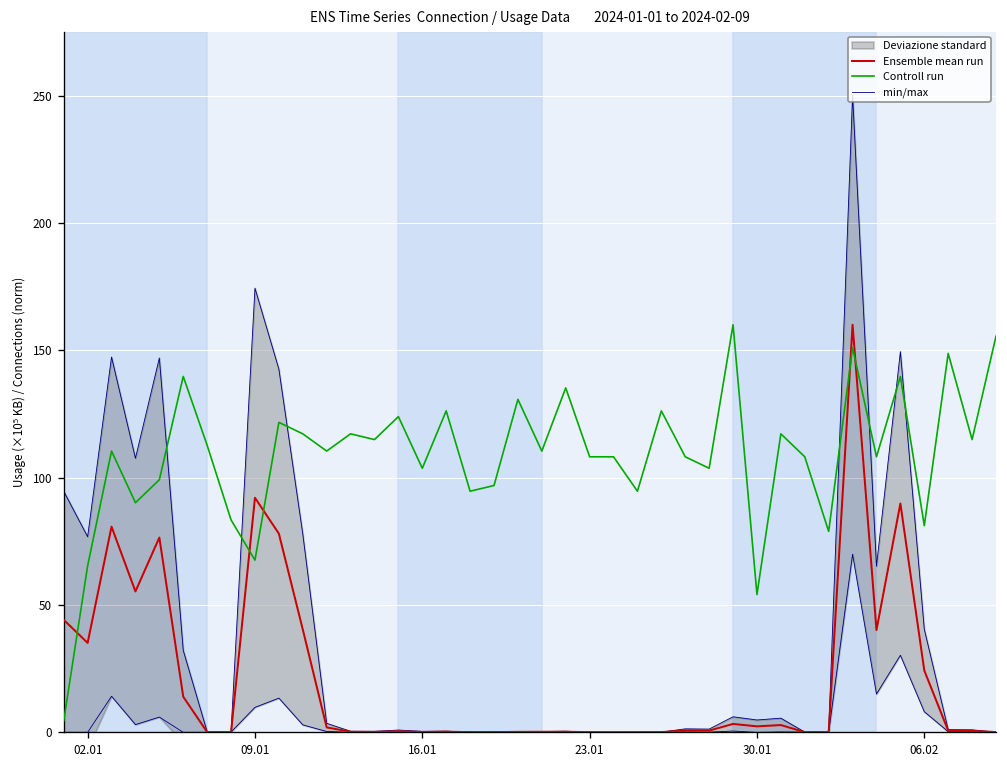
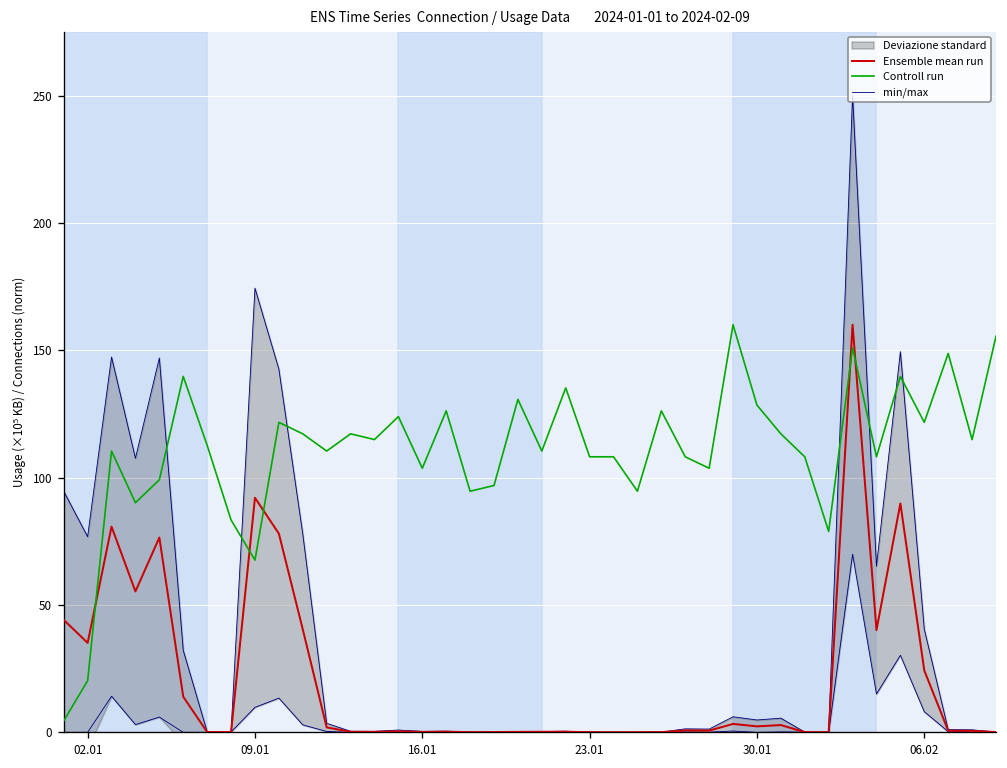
  {
    "Ensemble mean run": {
      "02.01": 35,
      "09.01": 92,
      "30.01": 2,
      "06.02": 24
    },
    "Controll run": {
-     "02.01": 65,
+     "02.01": 20,
      "09.01": 68,
      "16.01": 104,
      "23.01": 108,
-     "30.01": 54,
-     "06.02": 81
+     "30.01": 128,
+     "06.02": 122
    },
    "Deviazione standard": {
      "02.01": 77,
      "09.01": 174,
      "30.01": 5,
      "06.02": 40
    }
  }
